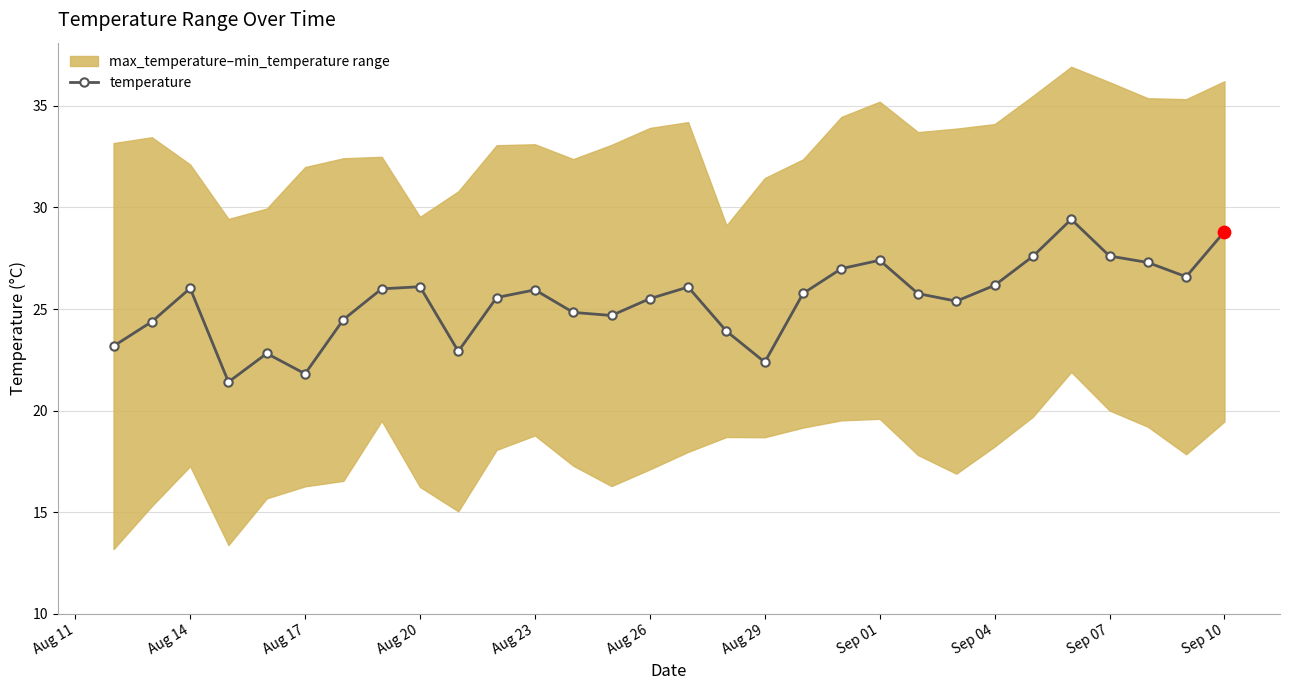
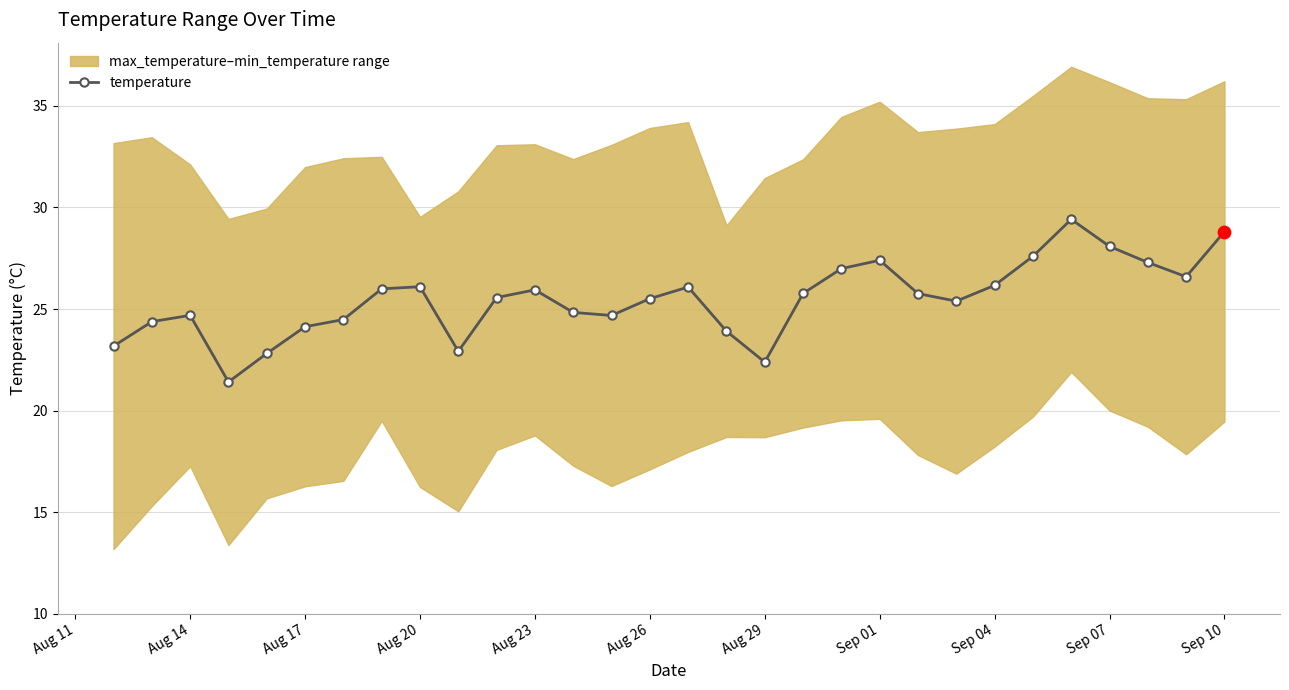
  {
    "temperature": {
-     "Aug 14": 26.0,
-     "Aug 17": 21.8,
+     "Aug 14": 24.7,
+     "Aug 17": 24.1,
      "Aug 20": 26.1,
      "Aug 23": 25.9,
      "Aug 26": 25.5,
      "Aug 29": 22.4,
      "Sep 01": 27.4,
      "Sep 04": 26.2,
-     "Sep 07": 27.6
+     "Sep 07": 28.1
    }
  }
